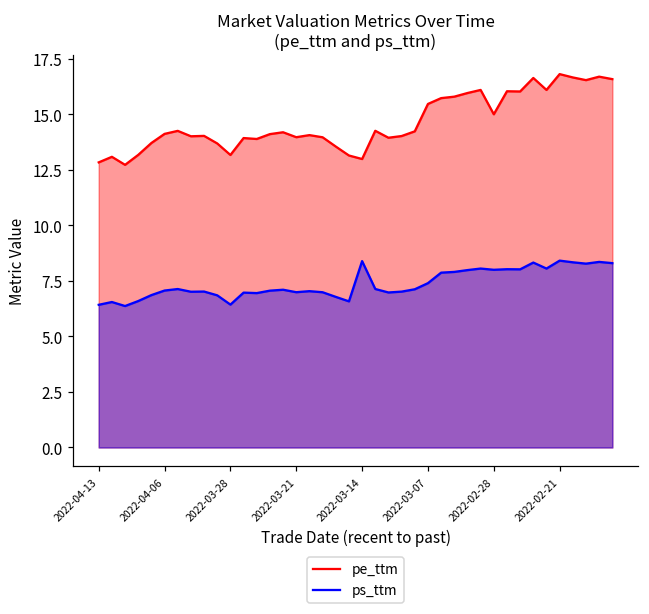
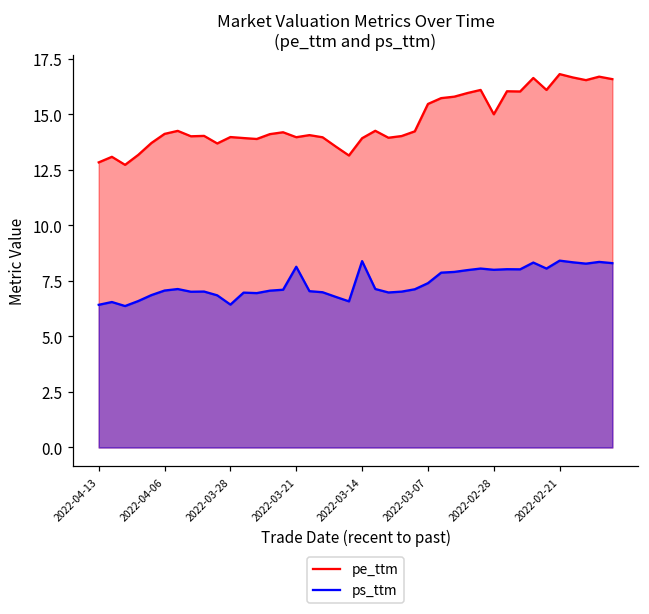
  {
    "pe_ttm": {
      "2022-04-13": 12.8,
      "2022-04-06": 14.1,
-     "2022-03-28": 13.2,
+     "2022-03-28": 14.0,
      "2022-03-21": 14.0,
-     "2022-03-14": 13.0,
+     "2022-03-14": 13.9,
      "2022-03-07": 15.5,
      "2022-02-28": 15.0,
      "2022-02-21": 16.8
    },
    "ps_ttm": {
      "2022-04-13": 6.4,
      "2022-04-06": 7.1,
      "2022-03-28": 6.4,
-     "2022-03-21": 7.0,
+     "2022-03-21": 8.1,
      "2022-03-14": 8.4,
      "2022-03-07": 7.4,
      "2022-02-28": 8.0,
      "2022-02-21": 8.4
    }
  }
